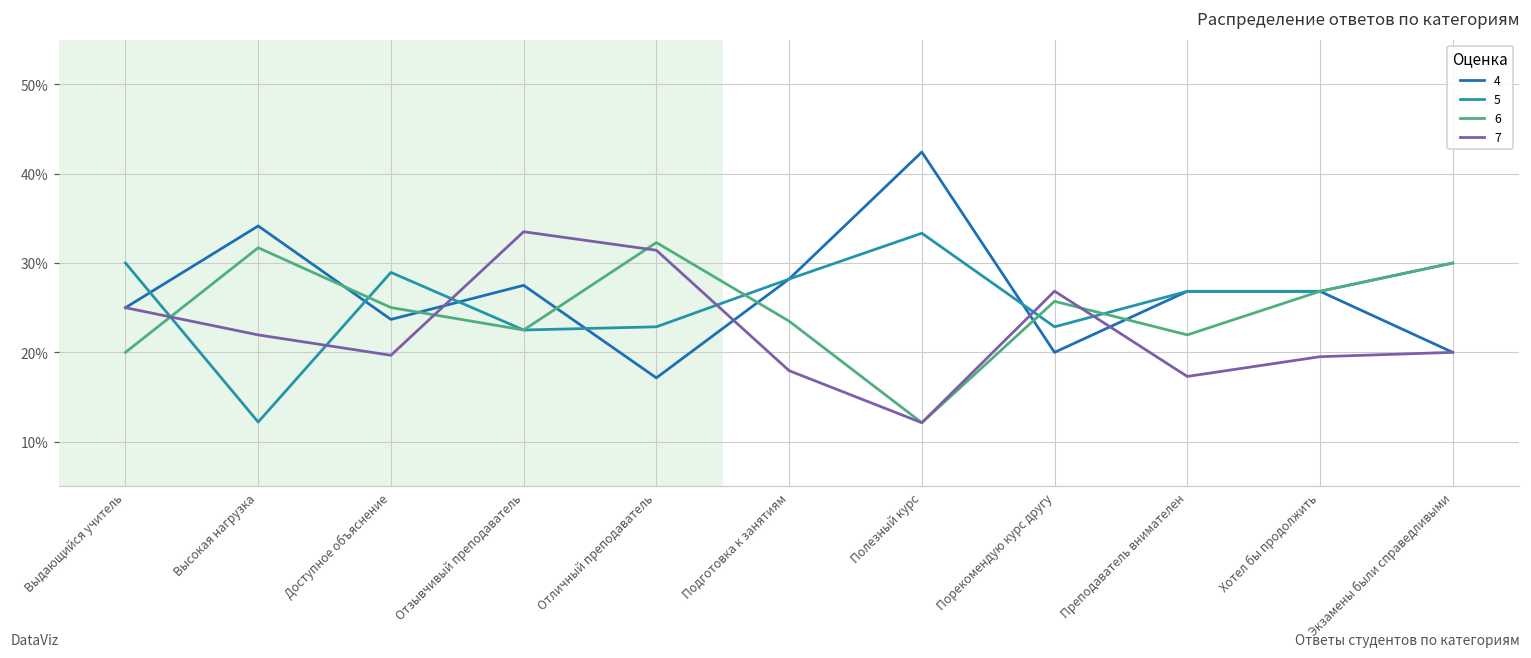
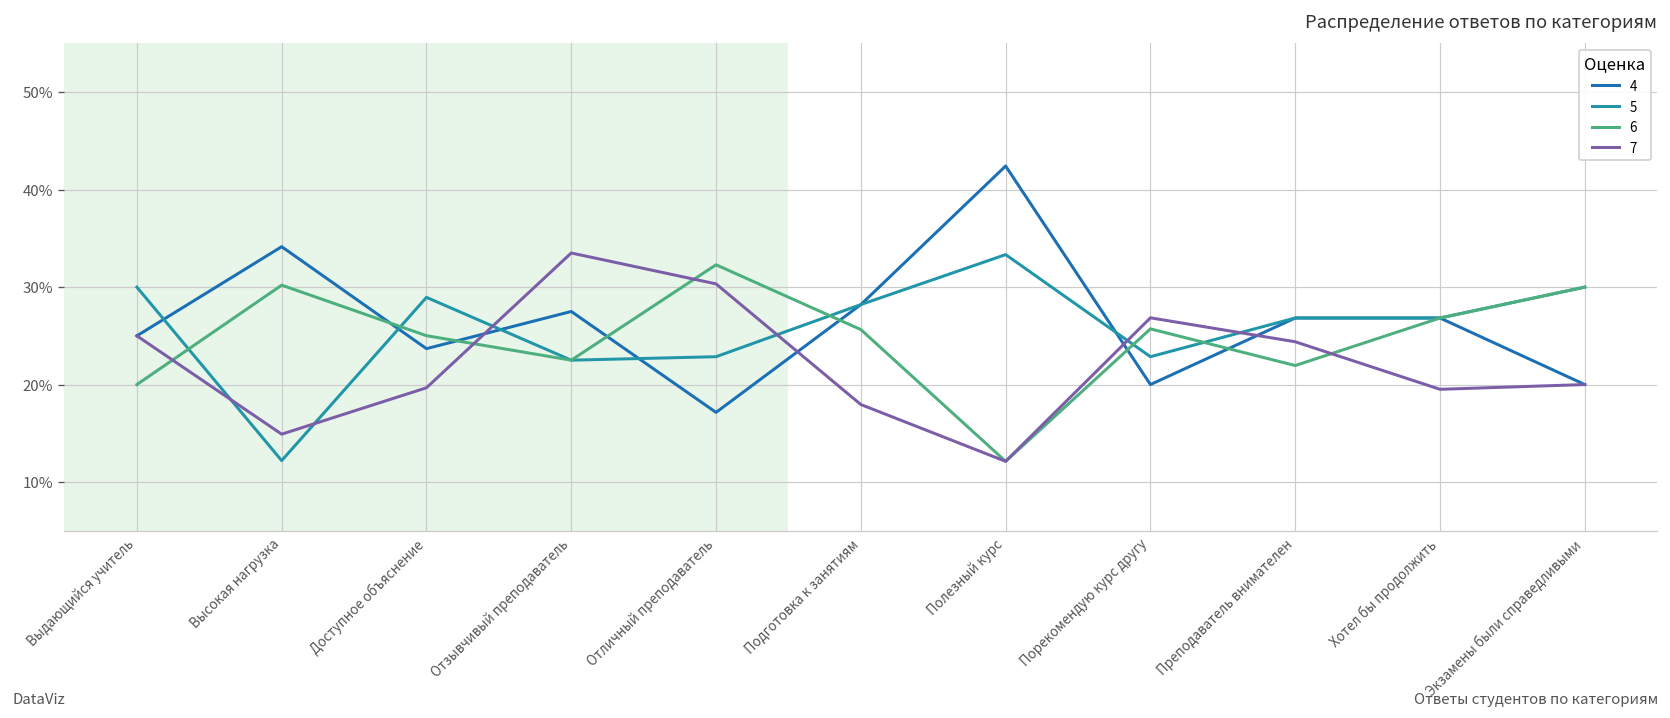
  {
    "6": {
      "Выдающийся учитель": "20%",
-     "Высокая нагрузка": "32%",
+     "Высокая нагрузка": "30%",
      "Доступное объяснение": "25%",
      "Отличный преподаватель": "32%",
-     "Подготовка к занятиям": "23%",
+     "Подготовка к занятиям": "26%",
      "Порекомендую курс другу": "26%",
      "Преподаватель внимателен": "22%"
    },
    "7": {
-     "Высокая нагрузка": "22%",
+     "Высокая нагрузка": "15%",
      "Доступное объяснение": "20%",
      "Отзывчивый преподаватель": "34%",
-     "Отличный преподаватель": "31%",
+     "Отличный преподаватель": "30%",
      "Подготовка к занятиям": "18%",
      "Порекомендую курс другу": "27%",
-     "Преподаватель внимателен": "17%",
+     "Преподаватель внимателен": "24%",
      "Хотел бы продолжить": "20%"
    }
  }
